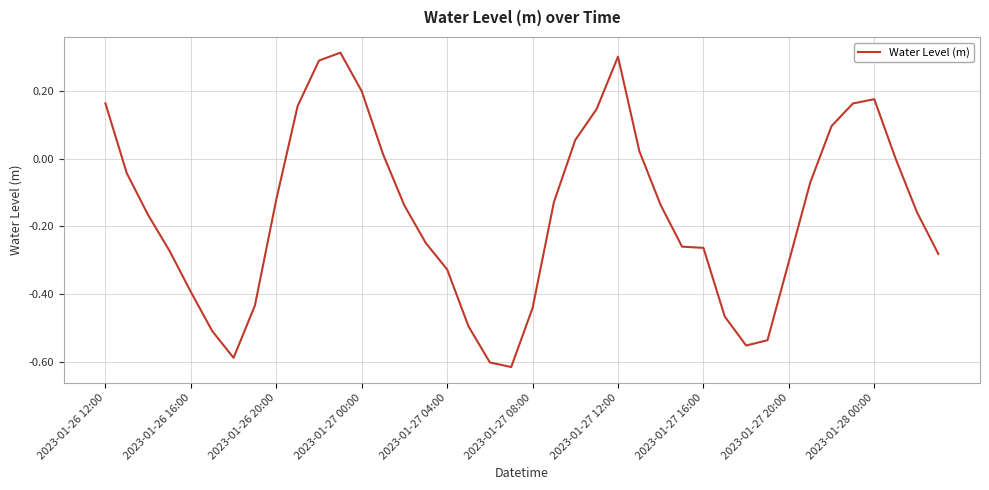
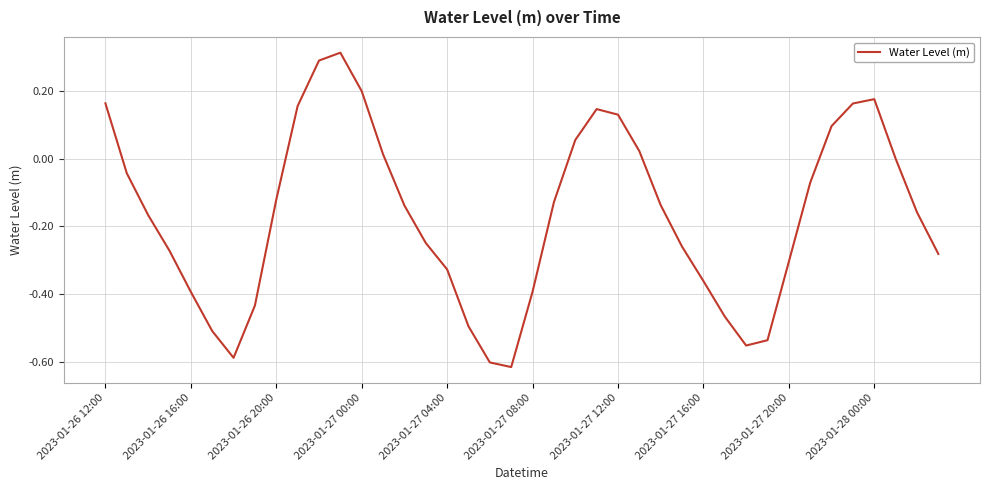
  {
    "2023-01-26 12:00": 0.16,
    "2023-01-26 16:00": -0.39,
    "2023-01-26 20:00": -0.12,
    "2023-01-27 00:00": 0.20,
    "2023-01-27 04:00": -0.33,
-   "2023-01-27 08:00": -0.44,
-   "2023-01-27 12:00": 0.30,
-   "2023-01-27 16:00": -0.26,
+   "2023-01-27 08:00": -0.39,
+   "2023-01-27 12:00": 0.13,
+   "2023-01-27 16:00": -0.36,
    "2023-01-27 20:00": -0.30,
    "2023-01-28 00:00": 0.18
  }
